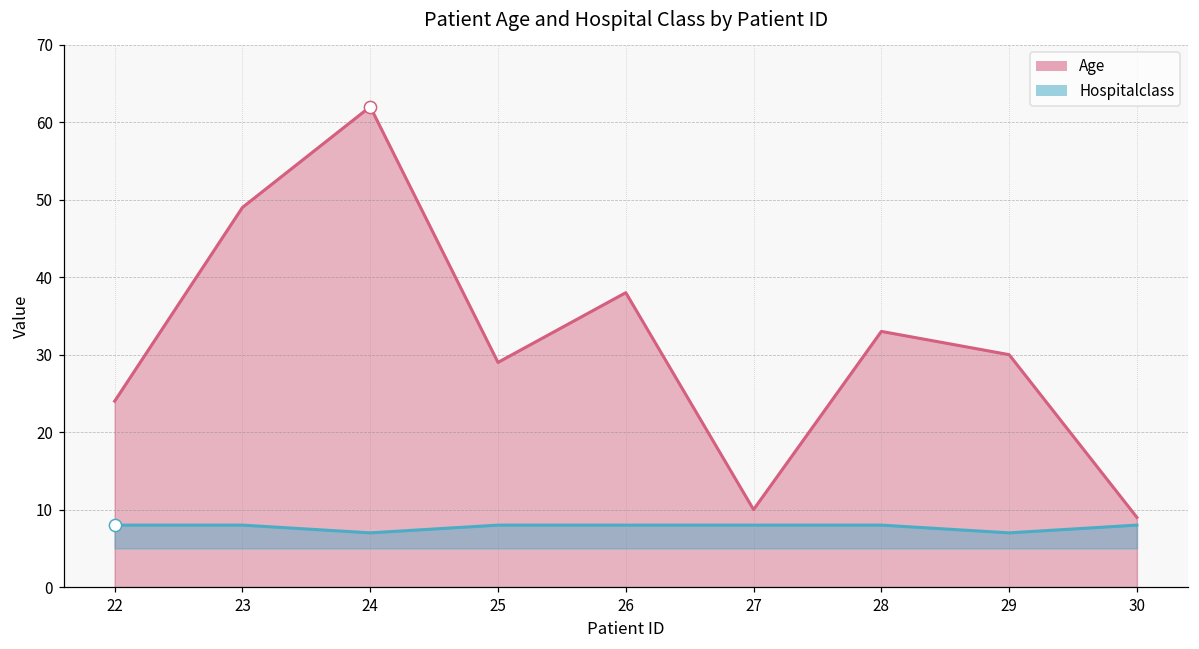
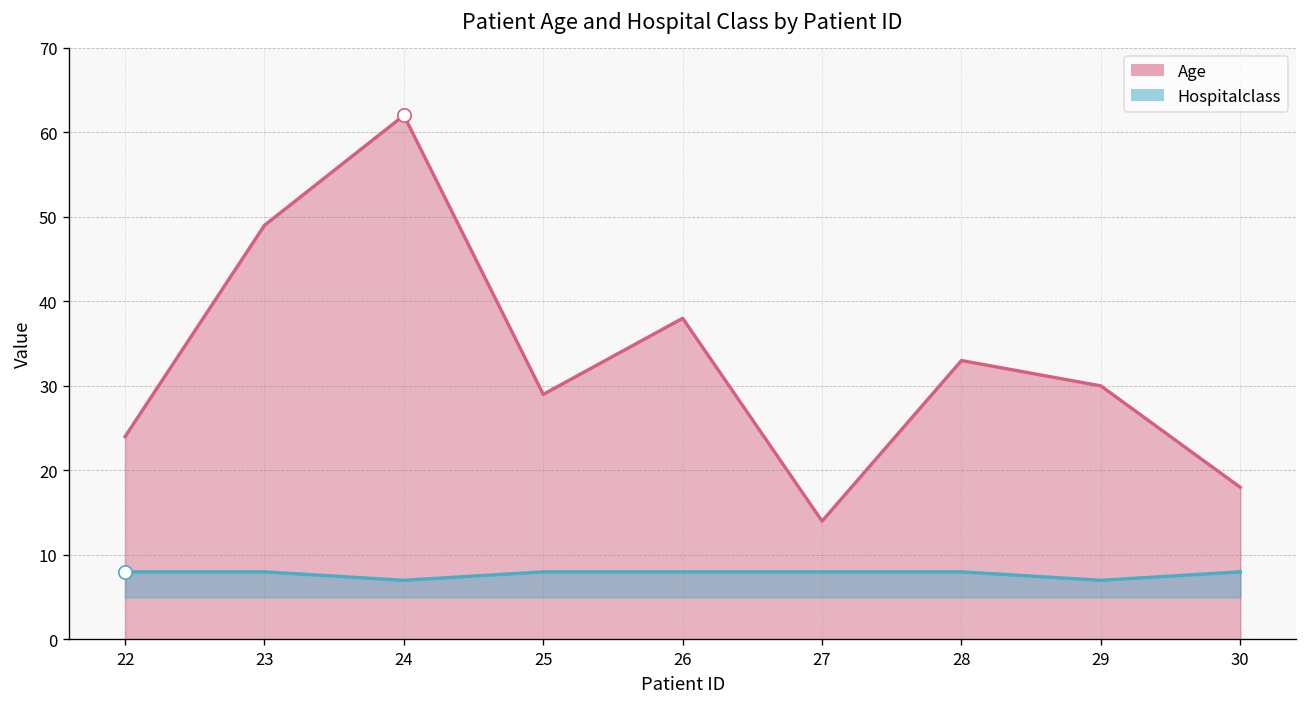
  {
    "Age": {
      "22": 24,
      "23": 49,
      "25": 29,
      "26": 38,
-     "27": 10,
+     "27": 14,
      "28": 33,
      "29": 30,
-     "30": 9
+     "30": 18
    },
    "Hospitalclass": {
      "23": 8,
      "24": 7,
      "25": 8,
      "26": 8,
      "27": 8,
      "28": 8,
      "29": 7,
      "30": 8
    }
  }
